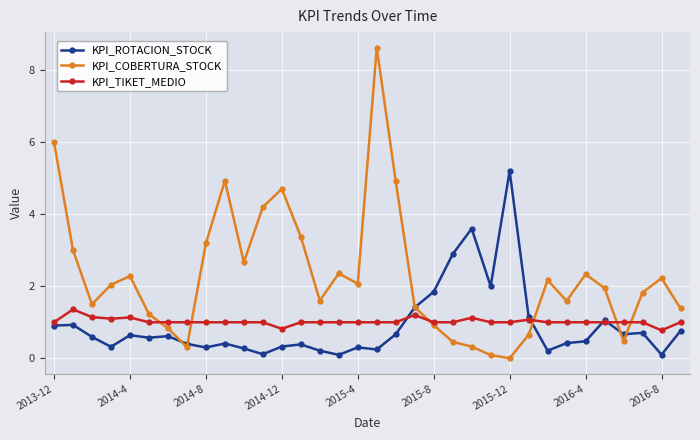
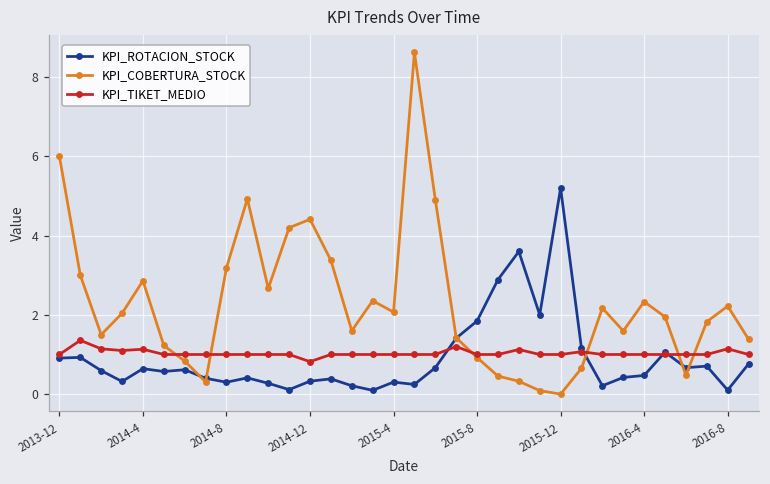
  {
    "KPI_ROTACION_STOCK": {
      "2013-12": 0.9,
      "2014-4": 0.6,
      "2014-8": 0.3,
      "2014-12": 0.3,
      "2015-4": 0.3,
      "2015-8": 1.8,
      "2015-12": 5.2,
      "2016-4": 0.5,
      "2016-8": 0.1
    },
    "KPI_COBERTURA_STOCK": {
      "2013-12": 6.0,
-     "2014-4": 2.3,
+     "2014-4": 2.9,
      "2014-8": 3.2,
-     "2014-12": 4.7,
+     "2014-12": 4.4,
      "2015-4": 2.1,
      "2015-8": 0.9,
      "2015-12": 0.0,
      "2016-4": 2.3,
      "2016-8": 2.2
    },
    "KPI_TIKET_MEDIO": {
      "2013-12": 1.0,
      "2014-4": 1.1,
      "2014-8": 1.0,
      "2014-12": 0.8,
      "2015-4": 1.0,
      "2015-8": 1.0,
      "2015-12": 1.0,
      "2016-4": 1.0,
-     "2016-8": 0.8
+     "2016-8": 1.1
    }
  }
